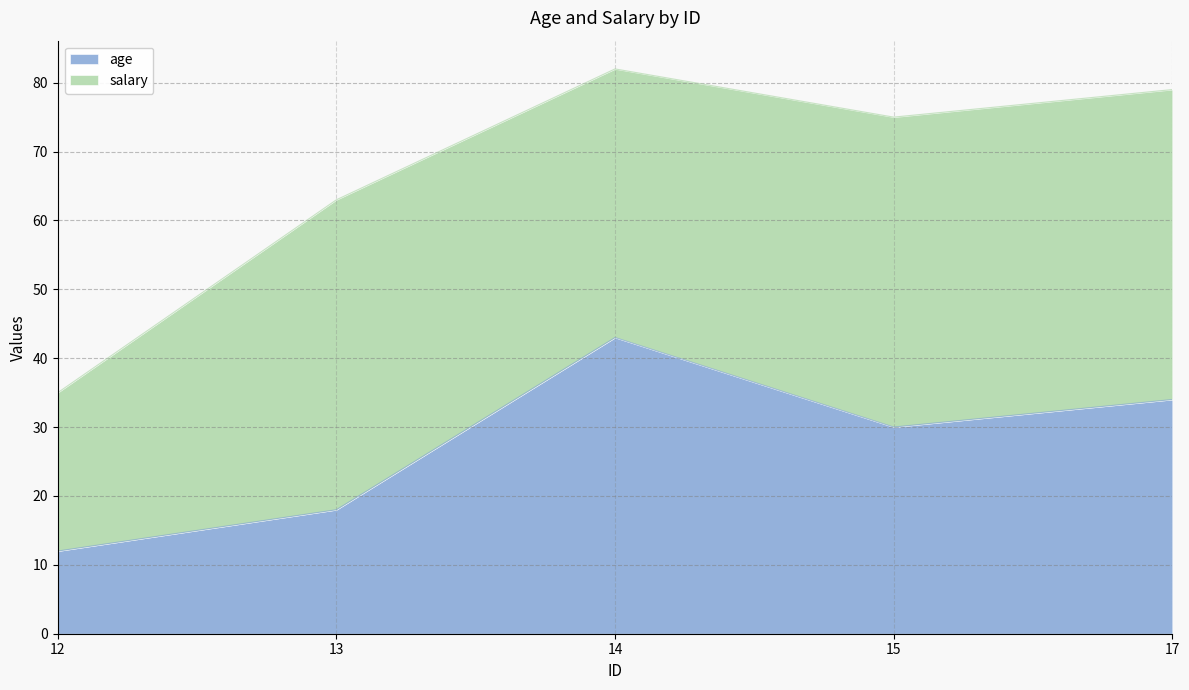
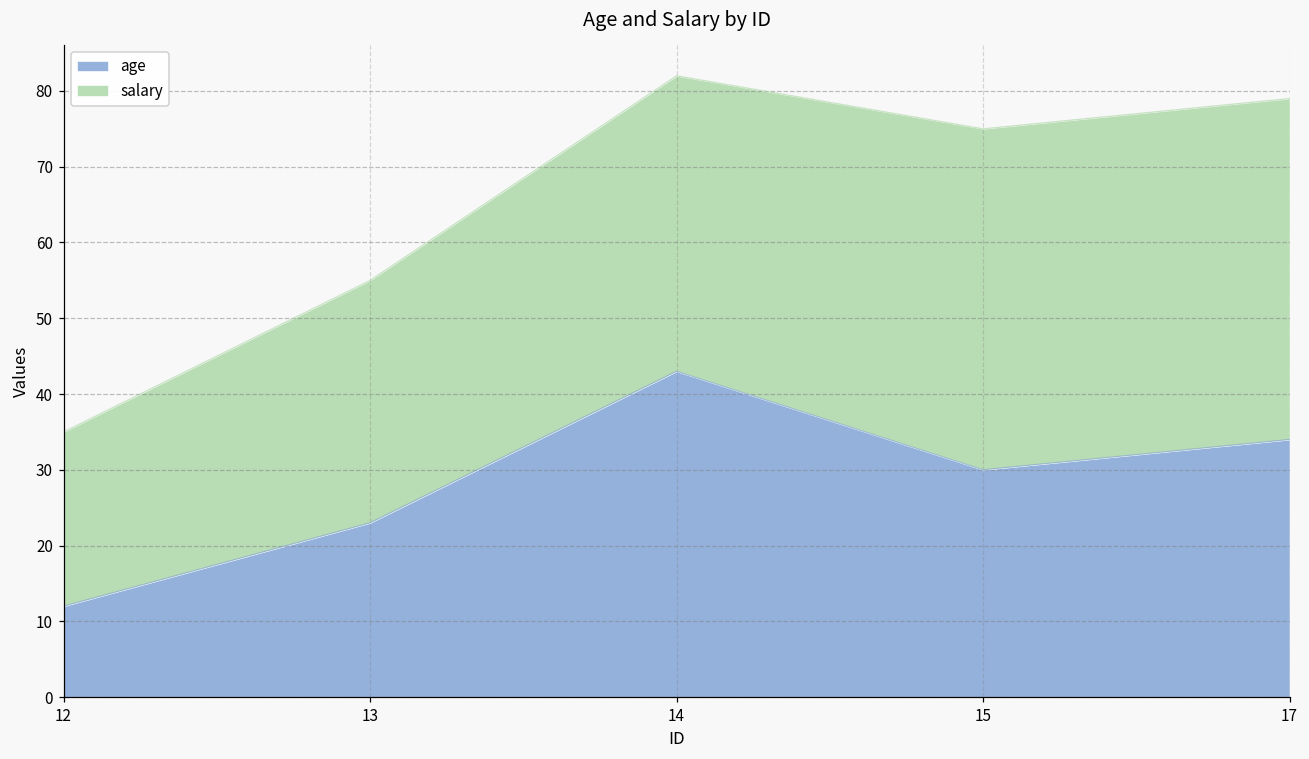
  {
    "age": {
      "12": 12,
-     "13": 18,
+     "13": 23,
      "14": 43,
      "15": 30,
      "17": 34
    },
    "salary": {
      "12": 23,
-     "13": 45,
+     "13": 32,
      "14": 39,
      "15": 45,
      "17": 45
    }
  }
